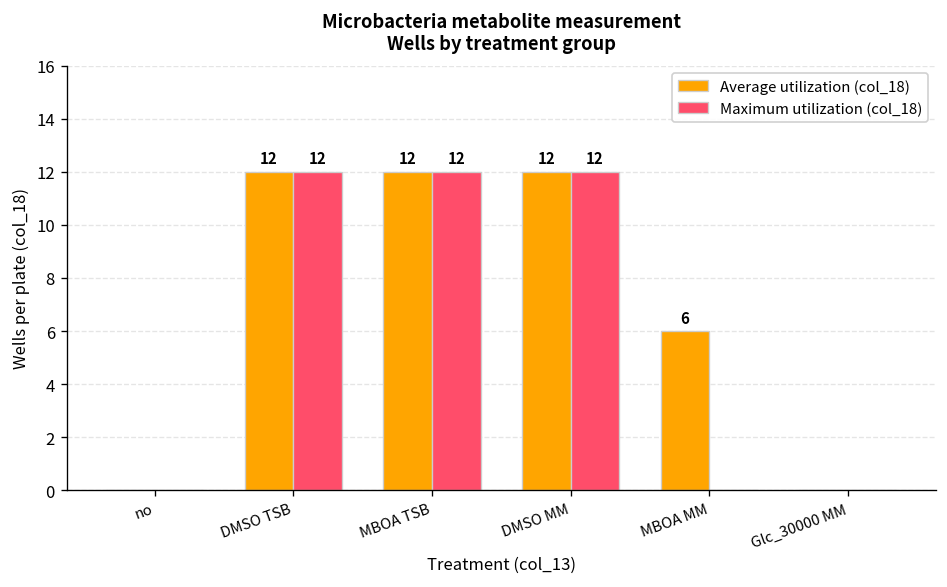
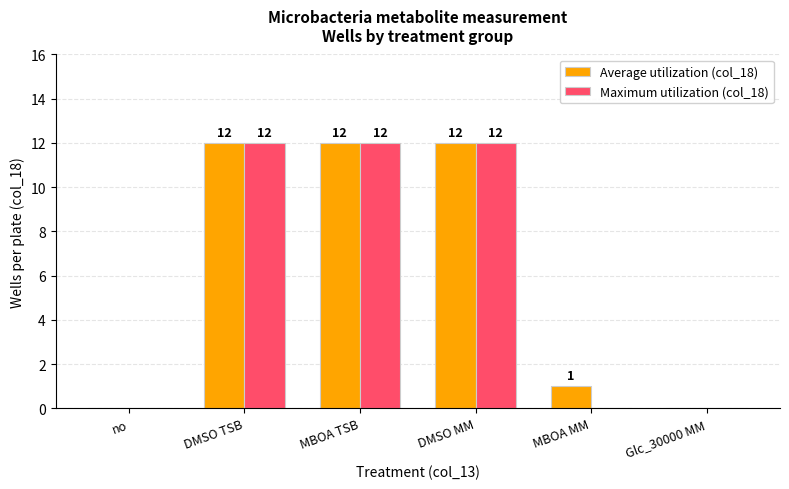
  {
    "Average utilization (col_18)": {
      "DMSO TSB": 12,
      "MBOA TSB": 12,
      "DMSO MM": 12,
-     "MBOA MM": 6
+     "MBOA MM": 1
    },
    "Maximum utilization (col_18)": {
      "DMSO TSB": 12,
      "MBOA TSB": 12,
      "DMSO MM": 12
    }
  }
